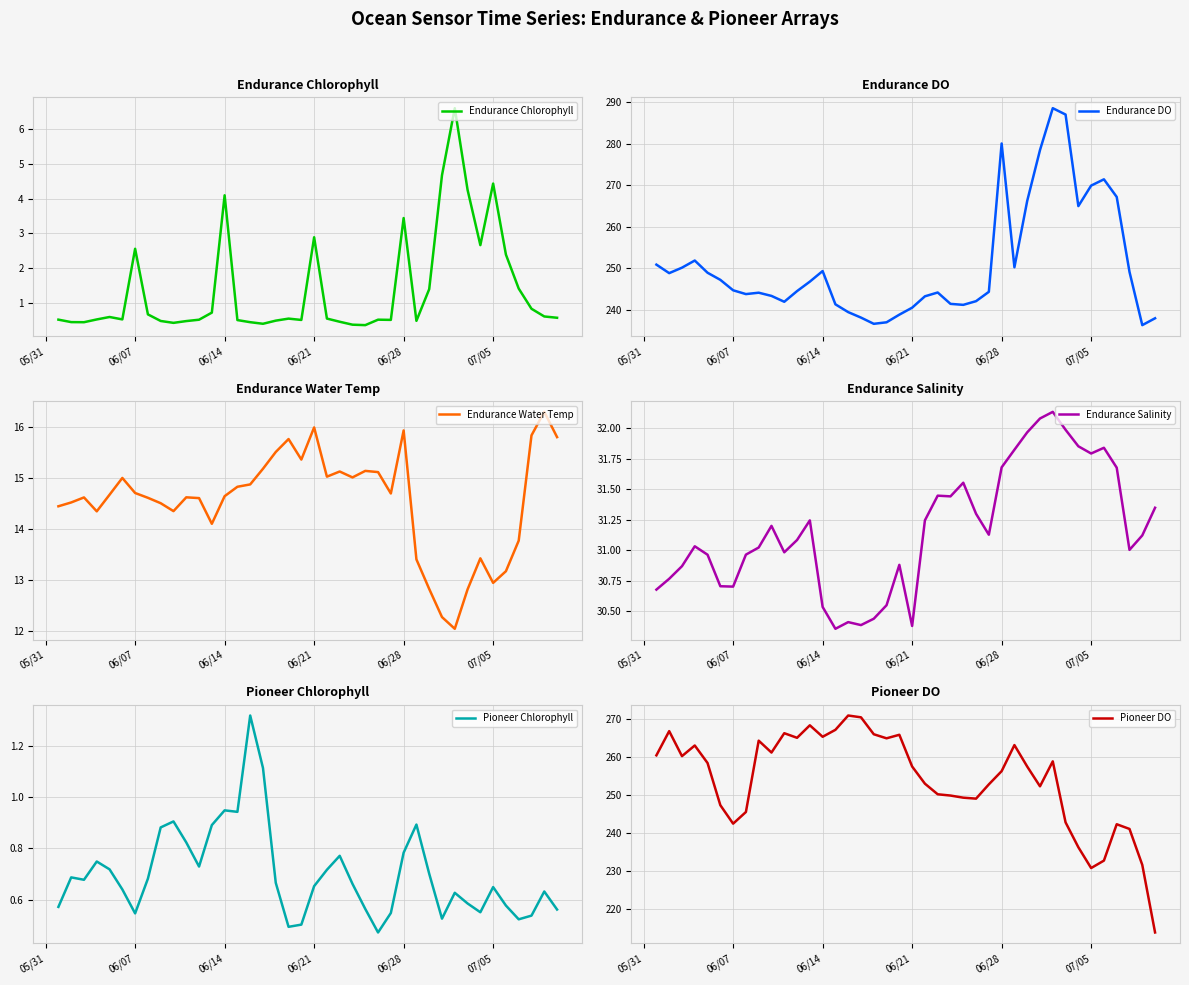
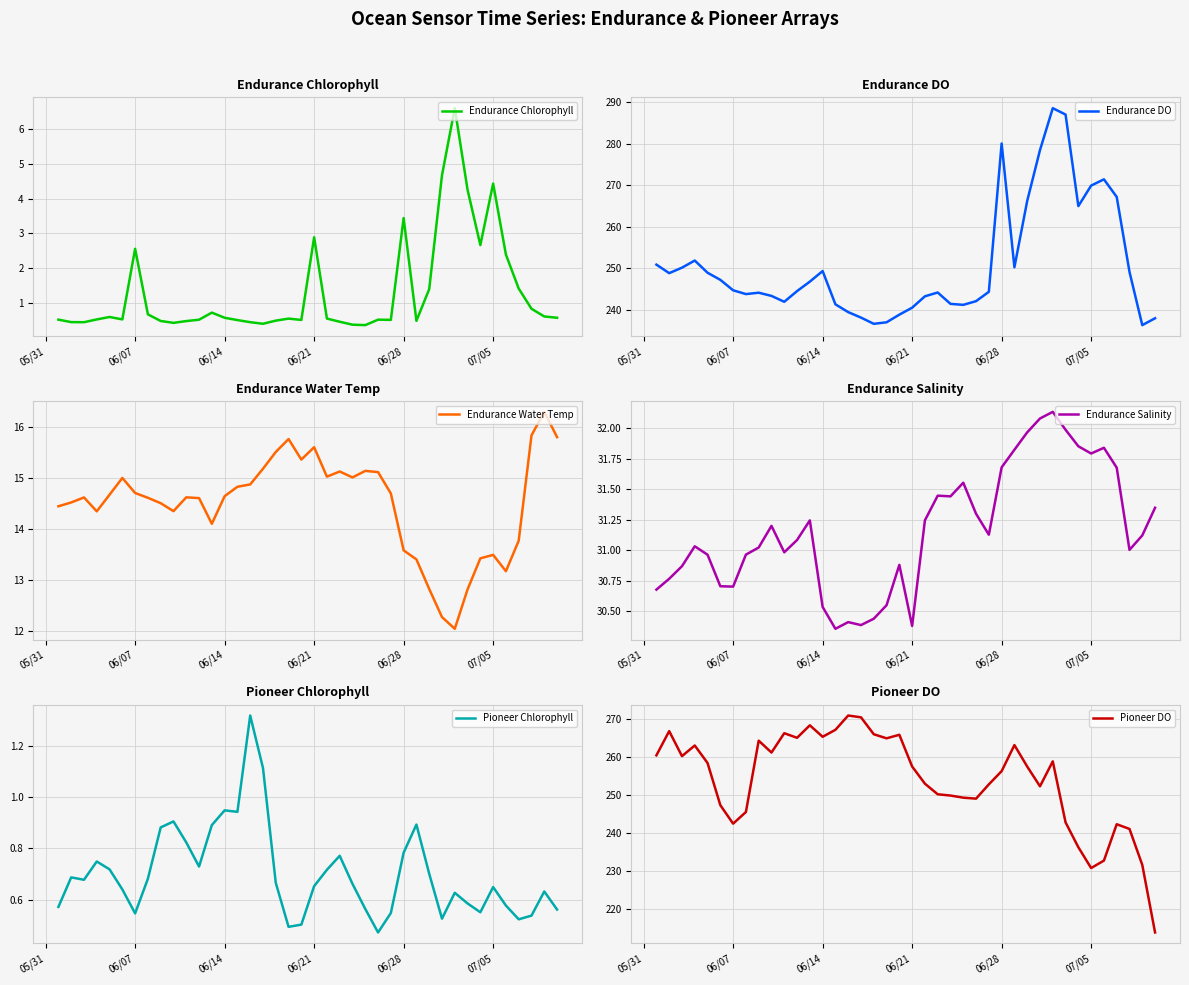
  {
    "Endurance Chlorophyll": {
      "06/07": 2.6,
-     "06/14": 4.1,
+     "06/14": 0.6,
      "06/21": 2.9,
      "06/28": 3.4,
      "07/05": 4.4
    },
    "Endurance DO": {
      "06/07": 245,
      "06/14": 249,
      "06/21": 241,
      "06/28": 280,
      "07/05": 270
    },
    "Endurance Water Temp": {
      "06/07": 14.7,
      "06/14": 14.6,
-     "06/21": 16.0,
-     "06/28": 15.9,
-     "07/05": 12.9
+     "06/21": 15.6,
+     "06/28": 13.6,
+     "07/05": 13.5
    },
    "Endurance Salinity": {
      "06/07": 30.70,
      "06/14": 30.54,
      "06/21": 30.38,
      "06/28": 31.68,
      "07/05": 31.79
    },
    "Pioneer Chlorophyll": {
      "06/07": 0.55,
      "06/14": 0.95,
      "06/21": 0.65,
      "06/28": 0.78,
      "07/05": 0.65
    },
    "Pioneer DO": {
      "06/07": 242,
      "06/14": 265,
      "06/21": 257,
      "06/28": 256,
      "07/05": 231
    }
  }
